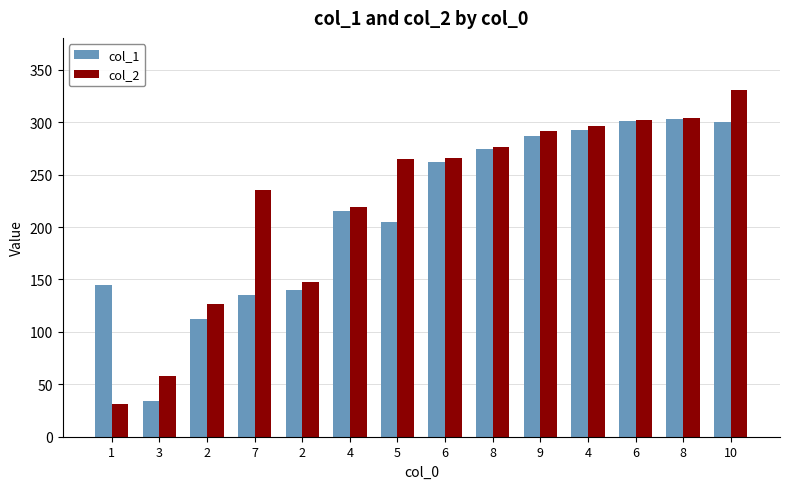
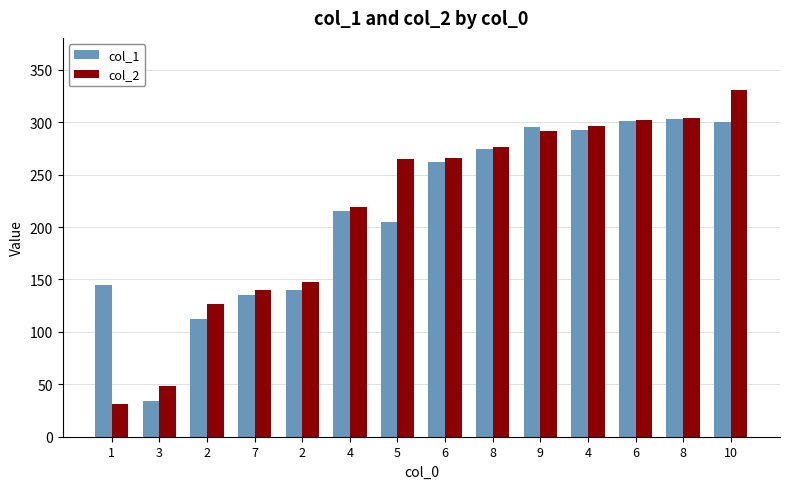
  {
    "col_1": {
      "1": 145,
      "3": 34,
      "7": 135,
      "5": 205,
-     "9": 287,
+     "9": 296,
      "10": 301
    },
    "col_2": {
      "1": 31,
-     "3": 58,
-     "7": 235,
+     "3": 49,
+     "7": 140,
      "5": 265,
      "9": 292,
      "10": 331
    }
  }
